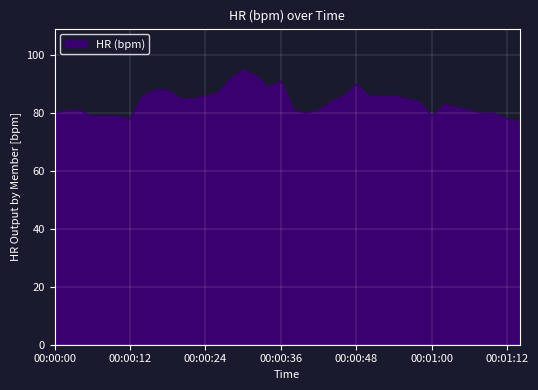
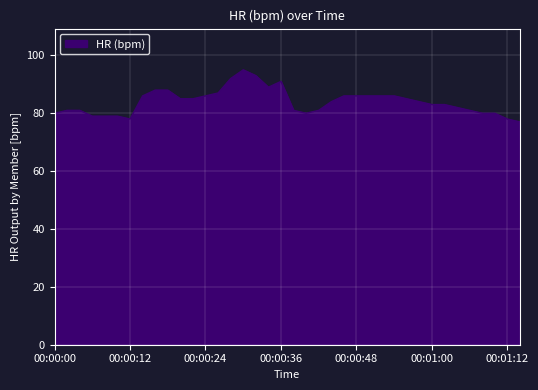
  {
    "00:00:00": 80,
    "00:00:12": 78,
    "00:00:24": 86,
    "00:00:36": 91,
-   "00:00:48": 90,
-   "00:01:00": 79,
+   "00:00:48": 86,
+   "00:01:00": 83,
    "00:01:12": 78
  }
